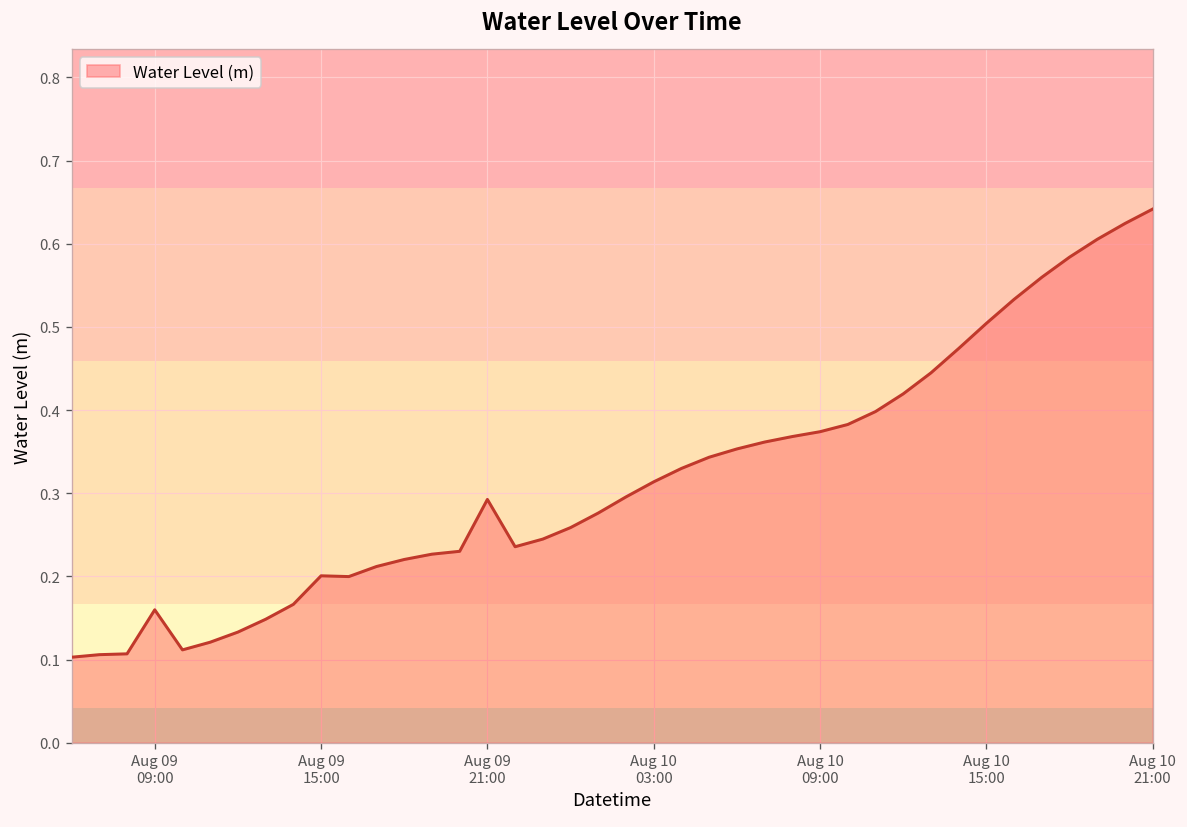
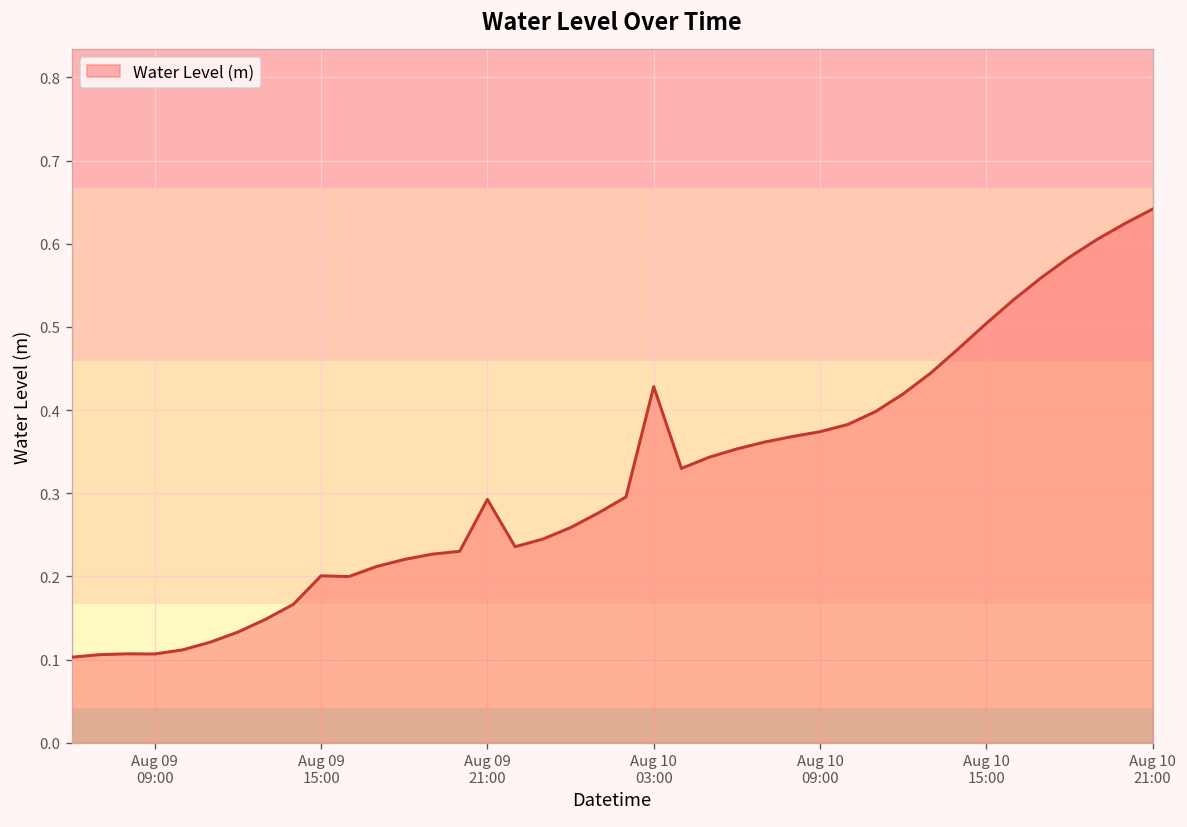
  {
-   "Aug 09 09:00": 0.16,
+   "Aug 09 09:00": 0.11,
    "Aug 09 15:00": 0.20,
    "Aug 09 21:00": 0.29,
-   "Aug 10 03:00": 0.31,
+   "Aug 10 03:00": 0.43,
    "Aug 10 09:00": 0.37,
    "Aug 10 15:00": 0.50,
    "Aug 10 21:00": 0.64
  }
